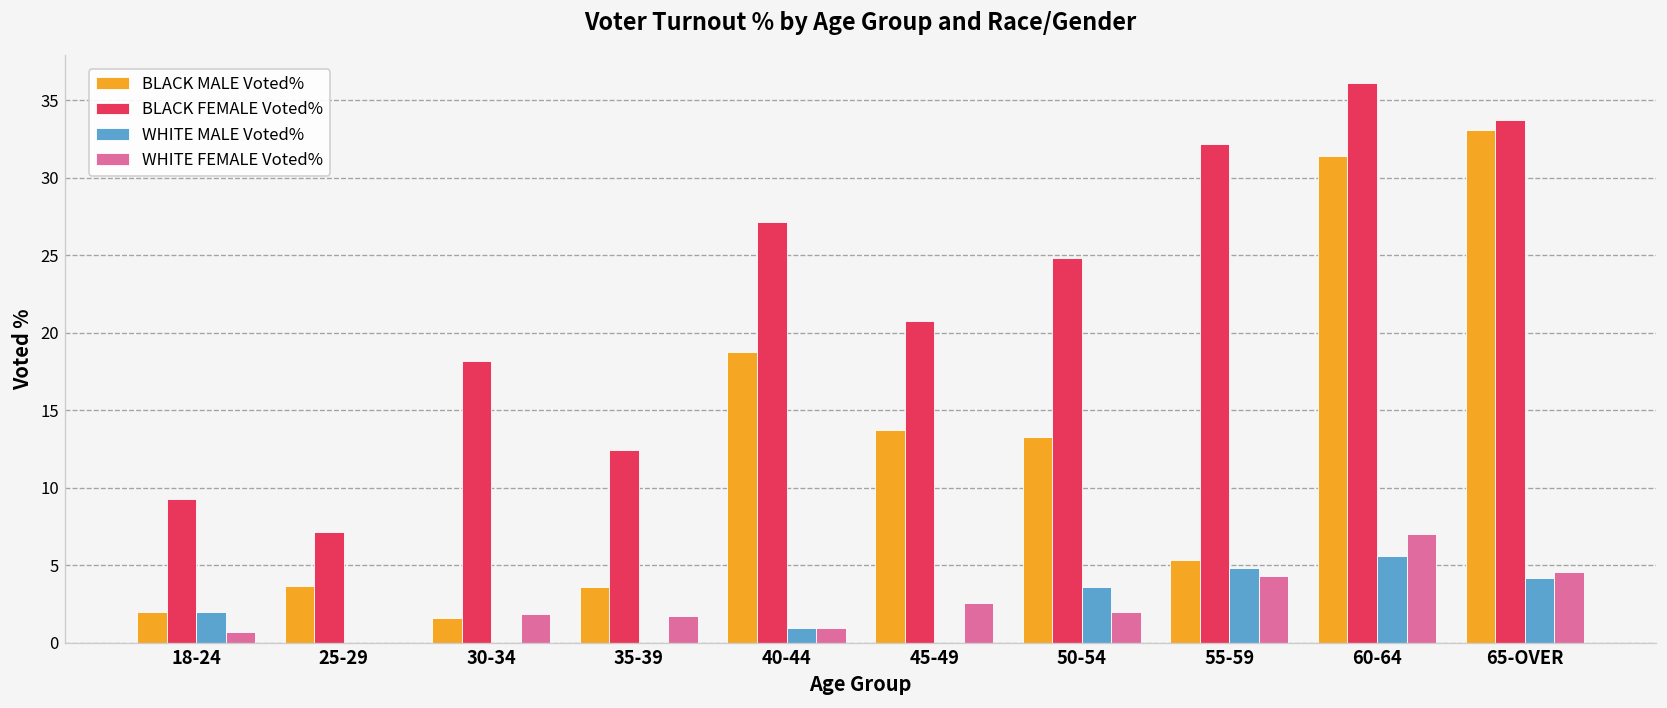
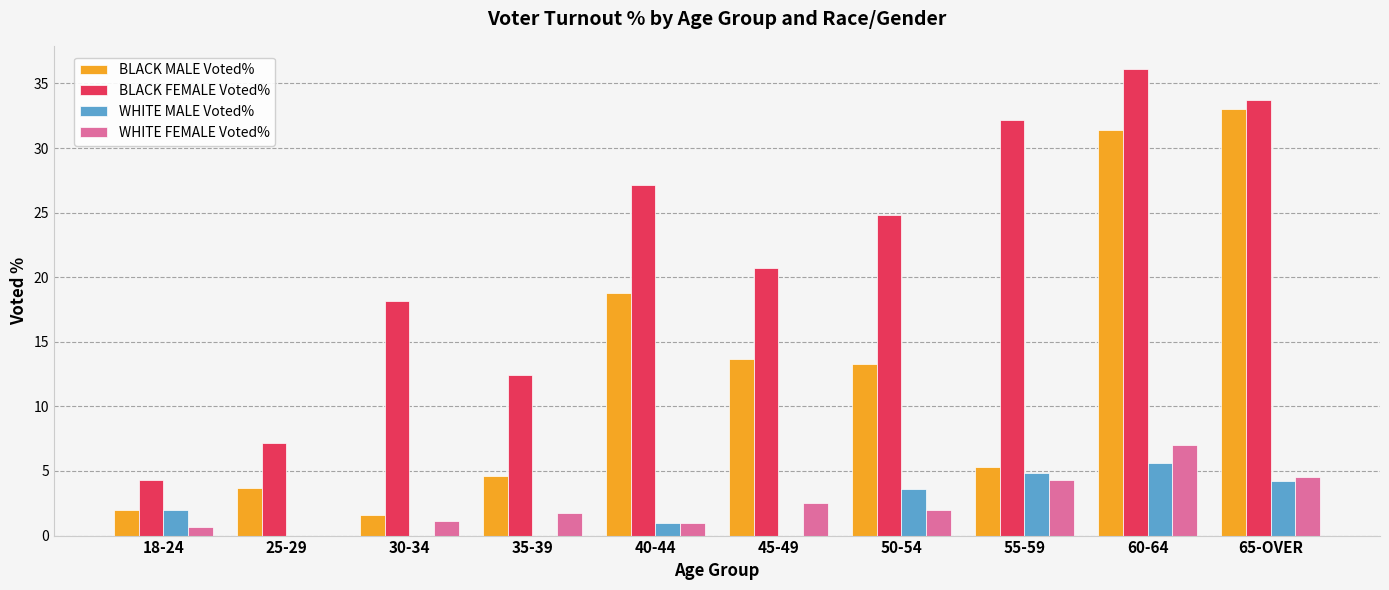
  {
    "BLACK MALE Voted%": {
      "18-24": 2.0,
      "25-29": 3.7,
      "30-34": 1.6,
-     "35-39": 3.6,
+     "35-39": 4.6,
      "40-44": 18.8,
      "45-49": 13.7,
      "50-54": 13.3,
      "55-59": 5.3,
      "60-64": 31.4,
      "65-OVER": 33.1
    },
    "BLACK FEMALE Voted%": {
-     "18-24": 9.3,
+     "18-24": 4.3,
      "25-29": 7.1,
      "30-34": 18.2,
      "35-39": 12.4,
      "40-44": 27.2,
      "45-49": 20.8,
      "50-54": 24.8,
      "55-59": 32.2,
      "60-64": 36.1,
      "65-OVER": 33.7
    },
    "WHITE MALE Voted%": {
      "18-24": 2.0,
      "25-29": 0.0,
      "30-34": 0.0,
      "35-39": 0.0,
      "40-44": 1.0,
      "45-49": 0.0,
      "50-54": 3.6,
      "55-59": 4.8,
      "60-64": 5.6,
      "65-OVER": 4.2
    },
    "WHITE FEMALE Voted%": {
      "18-24": 0.7,
      "25-29": 0.0,
-     "30-34": 1.9,
+     "30-34": 1.1,
      "35-39": 1.7,
      "40-44": 0.9,
      "45-49": 2.6,
      "50-54": 2.0,
      "55-59": 4.3,
      "60-64": 7.0,
      "65-OVER": 4.5
    }
  }
